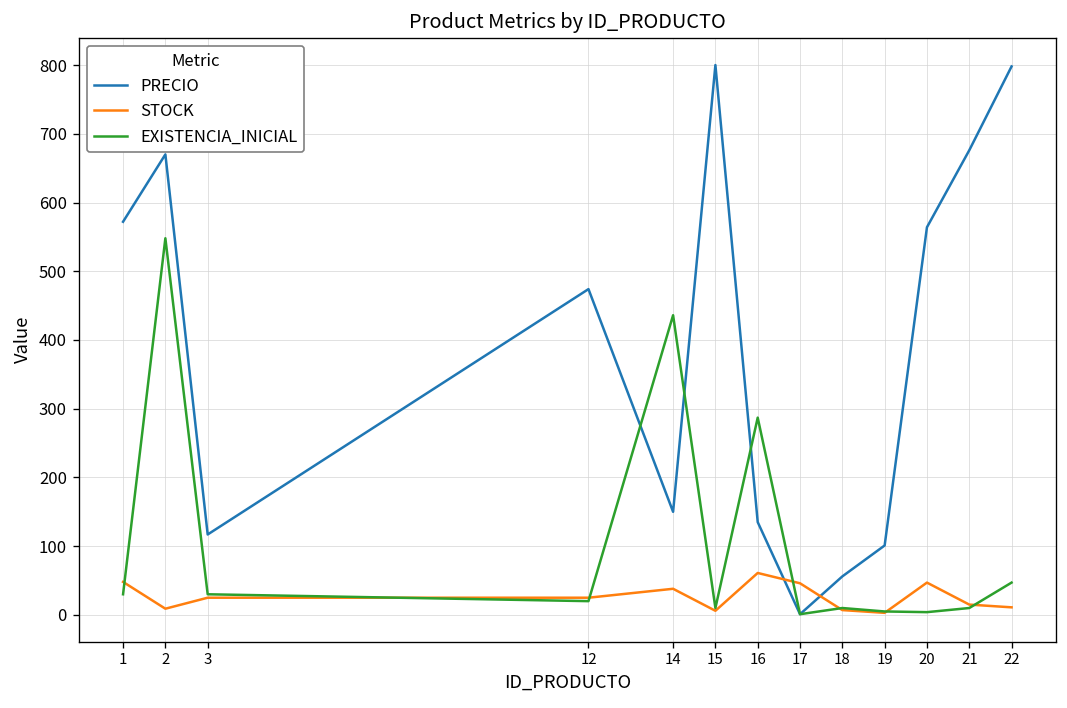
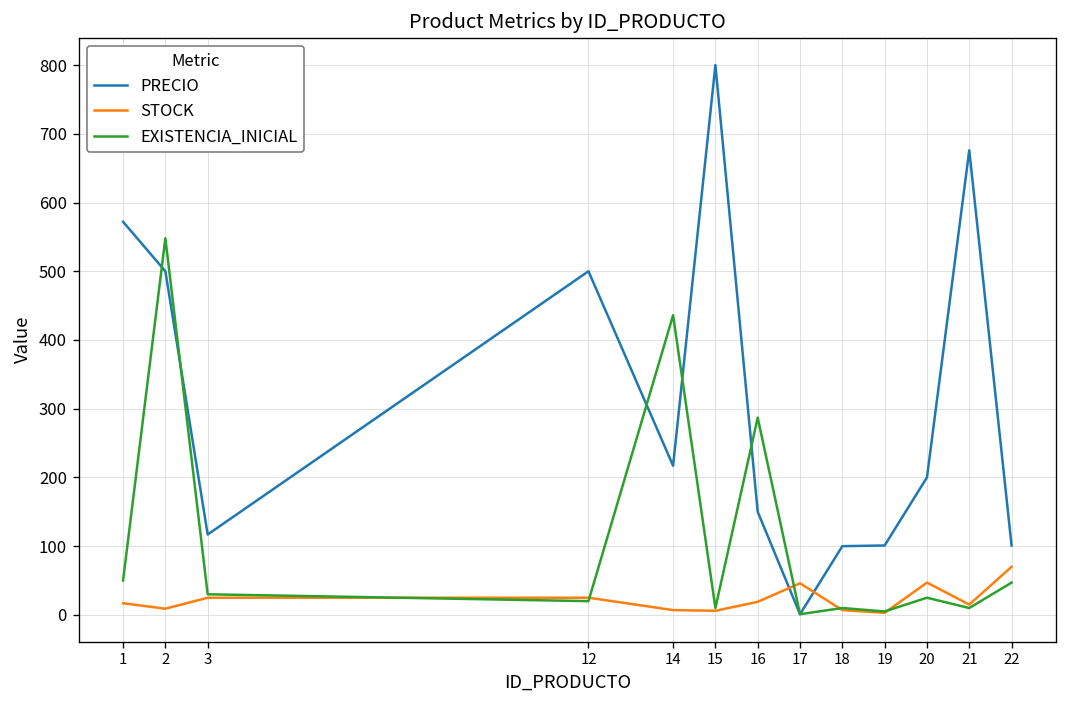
  {
    "PRECIO": {
      "1": 570,
-     "2": 670,
+     "2": 500,
      "3": 120,
-     "12": 470,
-     "14": 150,
+     "12": 500,
+     "14": 220,
      "15": 800,
-     "16": 140,
-     "18": 60,
+     "16": 150,
+     "18": 100,
      "19": 100,
-     "20": 560,
+     "20": 200,
      "21": 680,
-     "22": 800
+     "22": 100
    },
    "STOCK": {
-     "1": 50,
+     "1": 20,
      "2": 10,
      "3": 30,
      "12": 30,
-     "14": 40,
-     "16": 60,
+     "14": 10,
+     "16": 20,
      "17": 50,
      "20": 50,
      "21": 20,
-     "22": 10
+     "22": 70
    },
    "EXISTENCIA_INICIAL": {
-     "1": 30,
+     "1": 50,
      "2": 550,
      "3": 30,
      "12": 20,
      "14": 440,
      "16": 290,
-     "20": 0,
+     "20": 30,
      "21": 10,
      "22": 50
    }
  }
